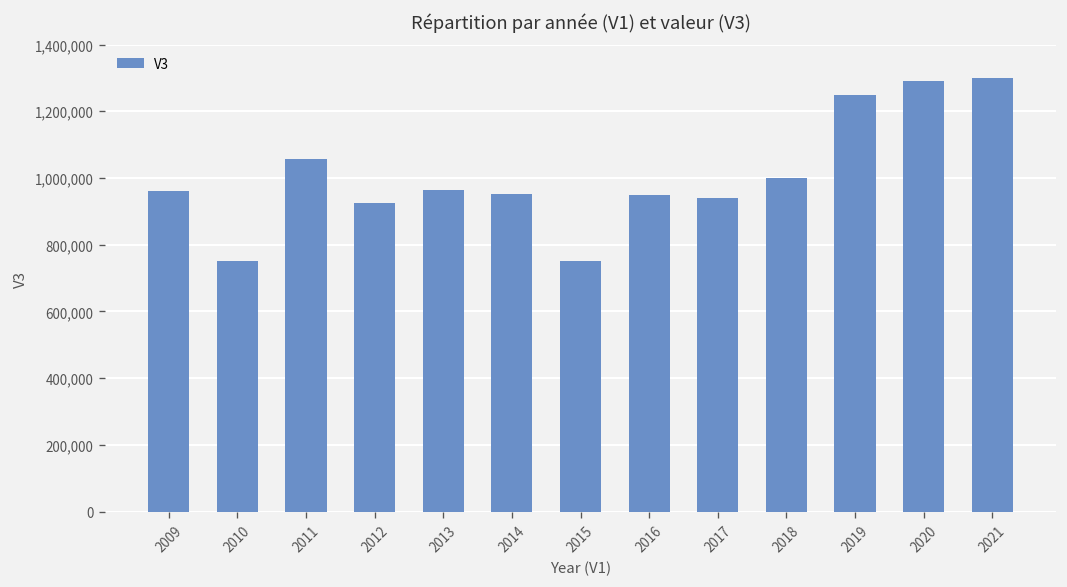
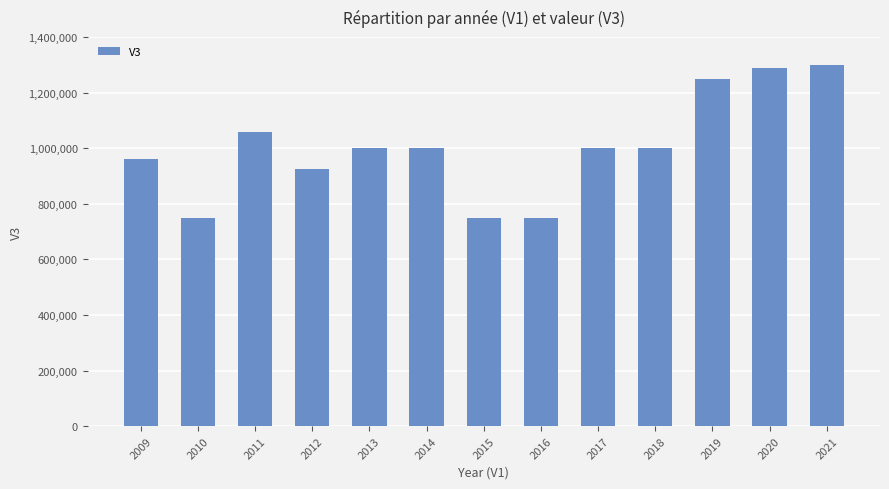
  {
    "2009": "960,000",
    "2010": "750,000",
    "2011": "1,060,000",
    "2012": "920,000",
-   "2013": "960,000",
-   "2014": "950,000",
+   "2013": "1,000,000",
+   "2014": "1,000,000",
    "2015": "750,000",
-   "2016": "950,000",
-   "2017": "940,000",
+   "2016": "750,000",
+   "2017": "1,000,000",
    "2018": "1,000,000",
    "2019": "1,250,000",
    "2020": "1,290,000",
    "2021": "1,300,000"
  }
